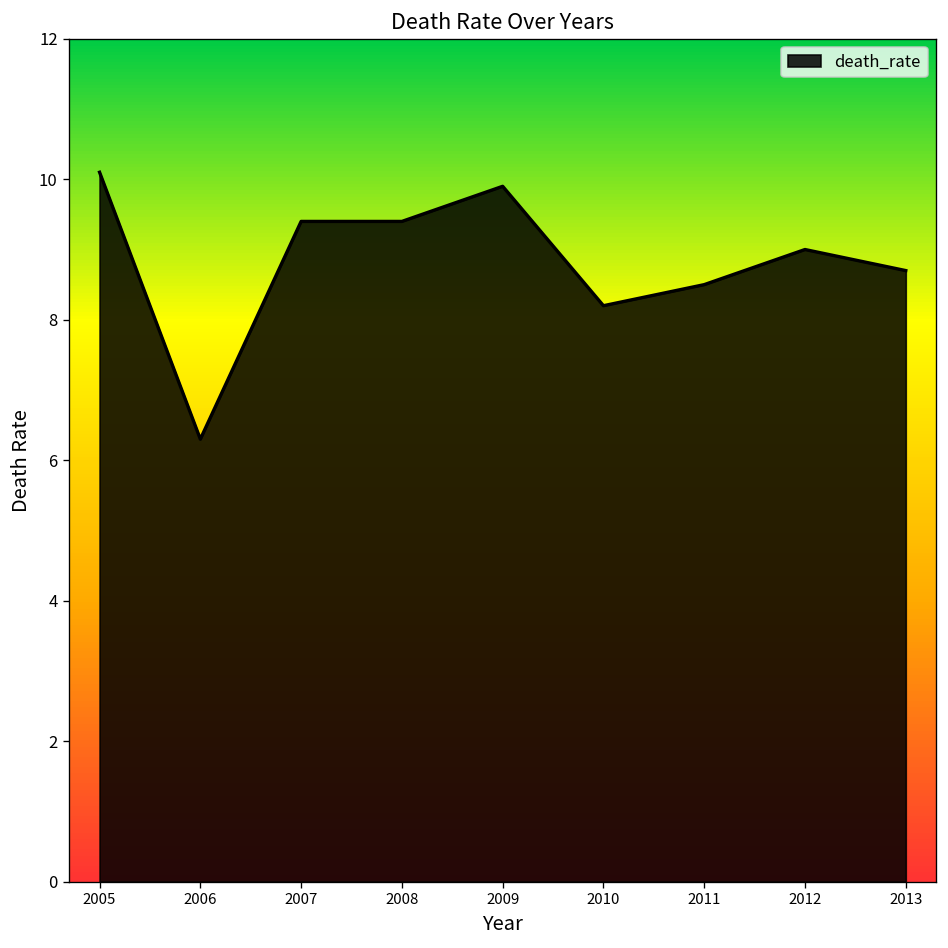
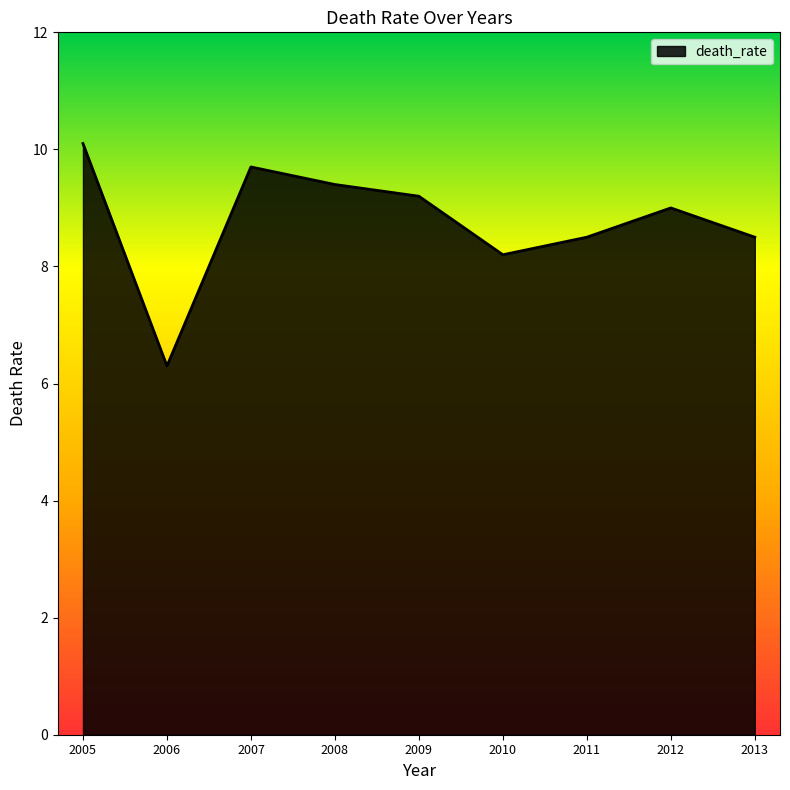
  {
    "2005": 10.1,
    "2006": 6.3,
-   "2007": 9.4,
+   "2007": 9.7,
    "2008": 9.4,
-   "2009": 9.9,
+   "2009": 9.2,
    "2010": 8.2,
    "2011": 8.5,
    "2012": 9.0,
-   "2013": 8.7
+   "2013": 8.5
  }
